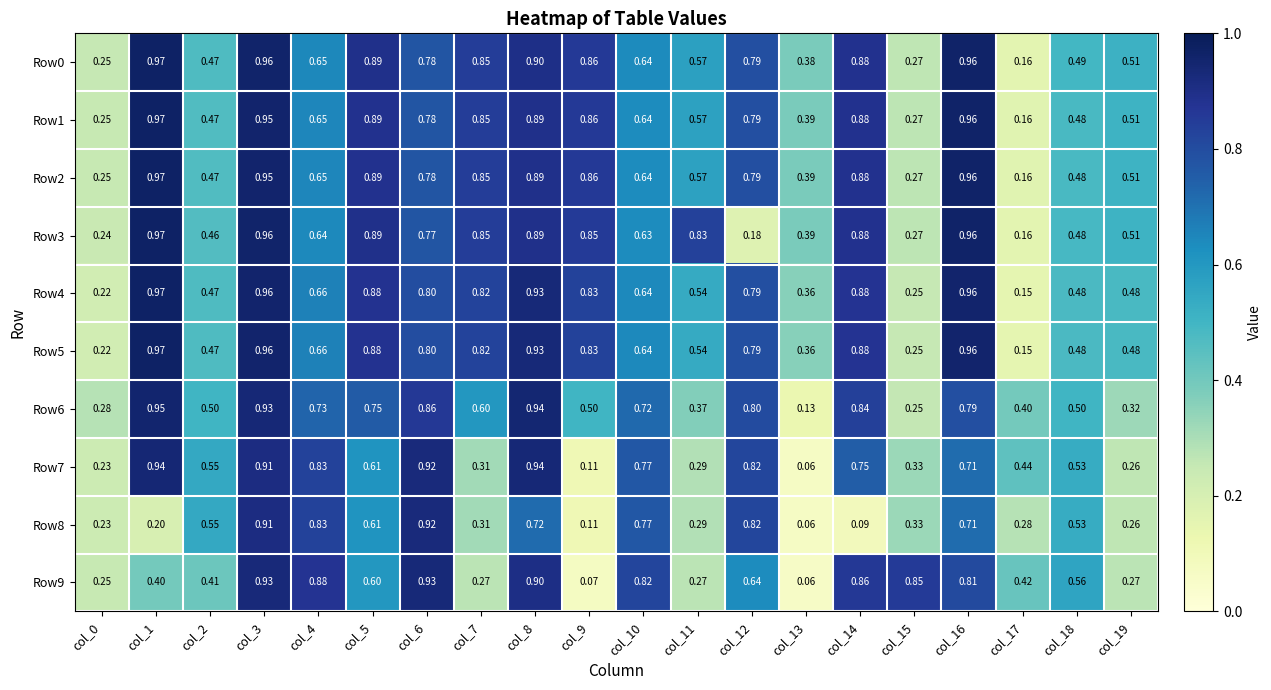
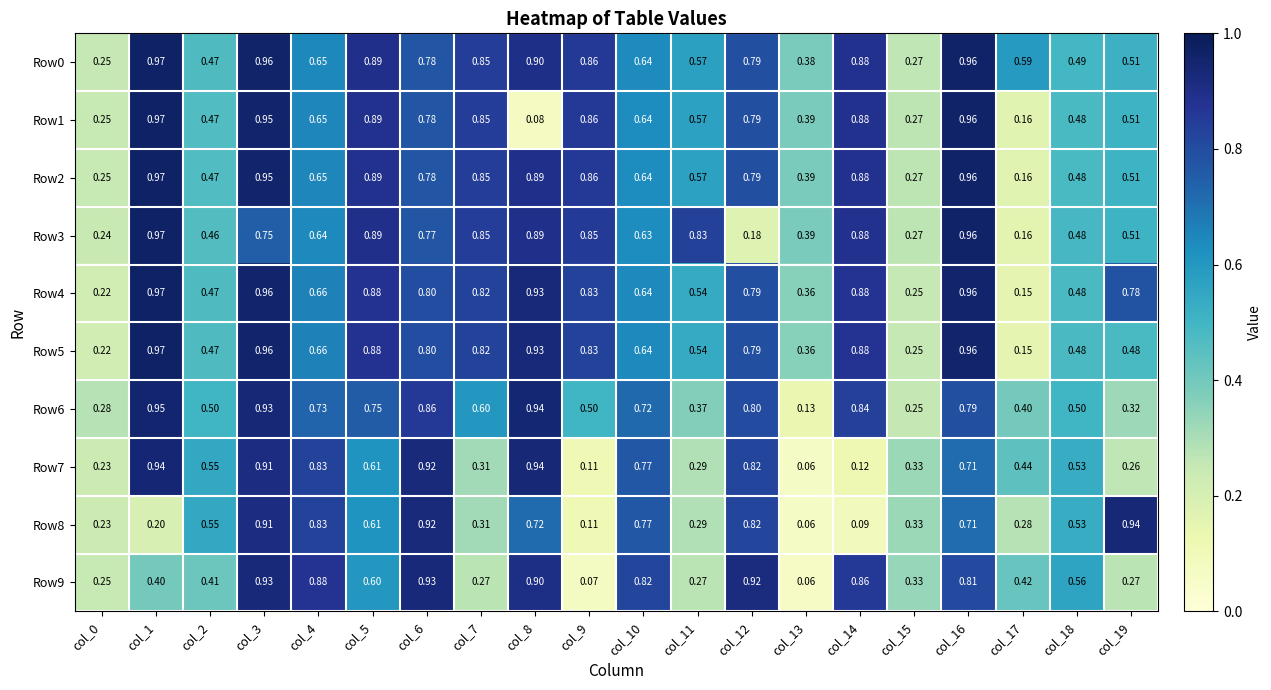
  {
    "Row0": {
      "col_0": 0.25,
      "col_1": 0.97,
      "col_2": 0.47,
      "col_3": 0.96,
      "col_4": 0.65,
      "col_5": 0.89,
      "col_6": 0.78,
      "col_7": 0.85,
      "col_8": 0.90,
      "col_9": 0.86,
      "col_10": 0.64,
      "col_11": 0.57,
      "col_12": 0.79,
      "col_13": 0.38,
      "col_14": 0.88,
      "col_15": 0.27,
      "col_16": 0.96,
-     "col_17": 0.16,
+     "col_17": 0.59,
      "col_18": 0.49,
      "col_19": 0.51
    },
    "Row1": {
      "col_0": 0.25,
      "col_1": 0.97,
      "col_2": 0.47,
      "col_3": 0.95,
      "col_4": 0.65,
      "col_5": 0.89,
      "col_6": 0.78,
      "col_7": 0.85,
-     "col_8": 0.89,
+     "col_8": 0.08,
      "col_9": 0.86,
      "col_10": 0.64,
      "col_11": 0.57,
      "col_12": 0.79,
      "col_13": 0.39,
      "col_14": 0.88,
      "col_15": 0.27,
      "col_16": 0.96,
      "col_17": 0.16,
      "col_18": 0.48,
      "col_19": 0.51
    },
    "Row2": {
      "col_0": 0.25,
      "col_1": 0.97,
      "col_2": 0.47,
      "col_3": 0.95,
      "col_4": 0.65,
      "col_5": 0.89,
      "col_6": 0.78,
      "col_7": 0.85,
      "col_8": 0.89,
      "col_9": 0.86,
      "col_10": 0.64,
      "col_11": 0.57,
      "col_12": 0.79,
      "col_13": 0.39,
      "col_14": 0.88,
      "col_15": 0.27,
      "col_16": 0.96,
      "col_17": 0.16,
      "col_18": 0.48,
      "col_19": 0.51
    },
    "Row3": {
      "col_0": 0.24,
      "col_1": 0.97,
      "col_2": 0.46,
-     "col_3": 0.96,
+     "col_3": 0.75,
      "col_4": 0.64,
      "col_5": 0.89,
      "col_6": 0.77,
      "col_7": 0.85,
      "col_8": 0.89,
      "col_9": 0.85,
      "col_10": 0.63,
      "col_11": 0.83,
      "col_12": 0.18,
      "col_13": 0.39,
      "col_14": 0.88,
      "col_15": 0.27,
      "col_16": 0.96,
      "col_17": 0.16,
      "col_18": 0.48,
      "col_19": 0.51
    },
    "Row4": {
      "col_0": 0.22,
      "col_1": 0.97,
      "col_2": 0.47,
      "col_3": 0.96,
      "col_4": 0.66,
      "col_5": 0.88,
      "col_6": 0.80,
      "col_7": 0.82,
      "col_8": 0.93,
      "col_9": 0.83,
      "col_10": 0.64,
      "col_11": 0.54,
      "col_12": 0.79,
      "col_13": 0.36,
      "col_14": 0.88,
      "col_15": 0.25,
      "col_16": 0.96,
      "col_17": 0.15,
      "col_18": 0.48,
-     "col_19": 0.48
+     "col_19": 0.78
    },
    "Row5": {
      "col_0": 0.22,
      "col_1": 0.97,
      "col_2": 0.47,
      "col_3": 0.96,
      "col_4": 0.66,
      "col_5": 0.88,
      "col_6": 0.80,
      "col_7": 0.82,
      "col_8": 0.93,
      "col_9": 0.83,
      "col_10": 0.64,
      "col_11": 0.54,
      "col_12": 0.79,
      "col_13": 0.36,
      "col_14": 0.88,
      "col_15": 0.25,
      "col_16": 0.96,
      "col_17": 0.15,
      "col_18": 0.48,
      "col_19": 0.48
    },
    "Row6": {
      "col_0": 0.28,
      "col_1": 0.95,
      "col_2": 0.50,
      "col_3": 0.93,
      "col_4": 0.73,
      "col_5": 0.75,
      "col_6": 0.86,
      "col_7": 0.60,
      "col_8": 0.94,
      "col_9": 0.50,
      "col_10": 0.72,
      "col_11": 0.37,
      "col_12": 0.80,
      "col_13": 0.13,
      "col_14": 0.84,
      "col_15": 0.25,
      "col_16": 0.79,
      "col_17": 0.40,
      "col_18": 0.50,
      "col_19": 0.32
    },
    "Row7": {
      "col_0": 0.23,
      "col_1": 0.94,
      "col_2": 0.55,
      "col_3": 0.91,
      "col_4": 0.83,
      "col_5": 0.61,
      "col_6": 0.92,
      "col_7": 0.31,
      "col_8": 0.94,
      "col_9": 0.11,
      "col_10": 0.77,
      "col_11": 0.29,
      "col_12": 0.82,
      "col_13": 0.06,
-     "col_14": 0.75,
+     "col_14": 0.12,
      "col_15": 0.33,
      "col_16": 0.71,
      "col_17": 0.44,
      "col_18": 0.53,
      "col_19": 0.26
    },
    "Row8": {
      "col_0": 0.23,
      "col_1": 0.20,
      "col_2": 0.55,
      "col_3": 0.91,
      "col_4": 0.83,
      "col_5": 0.61,
      "col_6": 0.92,
      "col_7": 0.31,
      "col_8": 0.72,
      "col_9": 0.11,
      "col_10": 0.77,
      "col_11": 0.29,
      "col_12": 0.82,
      "col_13": 0.06,
      "col_14": 0.09,
      "col_15": 0.33,
      "col_16": 0.71,
      "col_17": 0.28,
      "col_18": 0.53,
-     "col_19": 0.26
+     "col_19": 0.94
    },
    "Row9": {
      "col_0": 0.25,
      "col_1": 0.40,
      "col_2": 0.41,
      "col_3": 0.93,
      "col_4": 0.88,
      "col_5": 0.60,
      "col_6": 0.93,
      "col_7": 0.27,
      "col_8": 0.90,
      "col_9": 0.07,
      "col_10": 0.82,
      "col_11": 0.27,
-     "col_12": 0.64,
+     "col_12": 0.92,
      "col_13": 0.06,
      "col_14": 0.86,
-     "col_15": 0.85,
+     "col_15": 0.33,
      "col_16": 0.81,
      "col_17": 0.42,
      "col_18": 0.56,
      "col_19": 0.27
    }
  }
